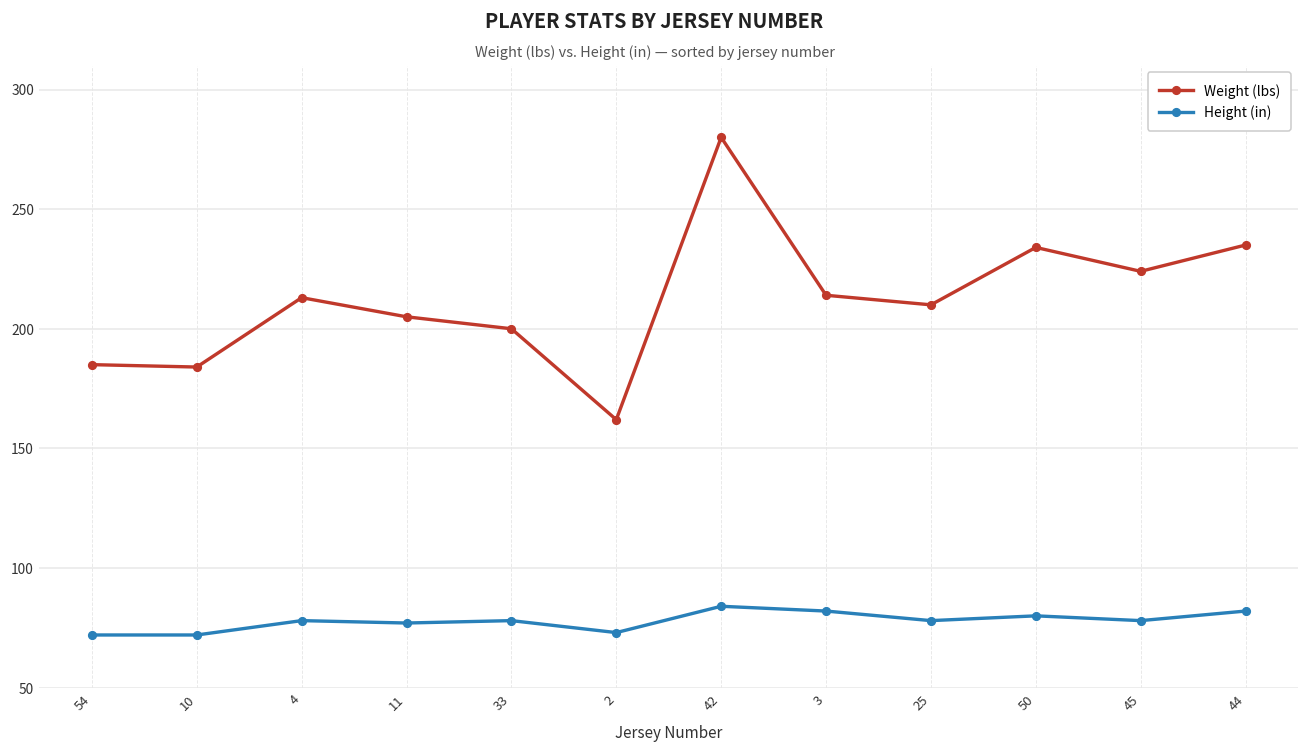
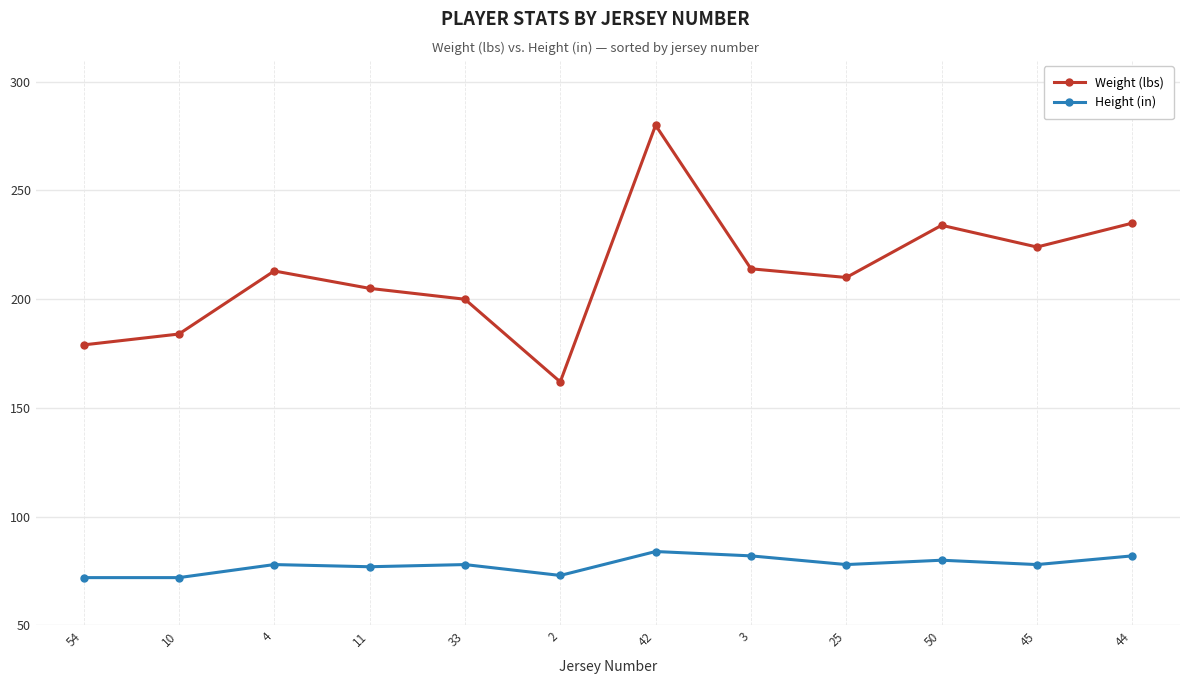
  {
    "Weight (lbs)": {
-     "54": 185,
+     "54": 179,
      "10": 184,
      "4": 213,
      "11": 205,
      "33": 200,
      "2": 162,
      "42": 280,
      "3": 214,
      "25": 210,
      "50": 234,
      "45": 224,
      "44": 235
    },
    "Height (in)": {
      "54": 72,
      "10": 72,
      "4": 78,
      "11": 77,
      "33": 78,
      "2": 73,
      "42": 84,
      "3": 82,
      "25": 78,
      "50": 80,
      "45": 78,
      "44": 82
    }
  }
